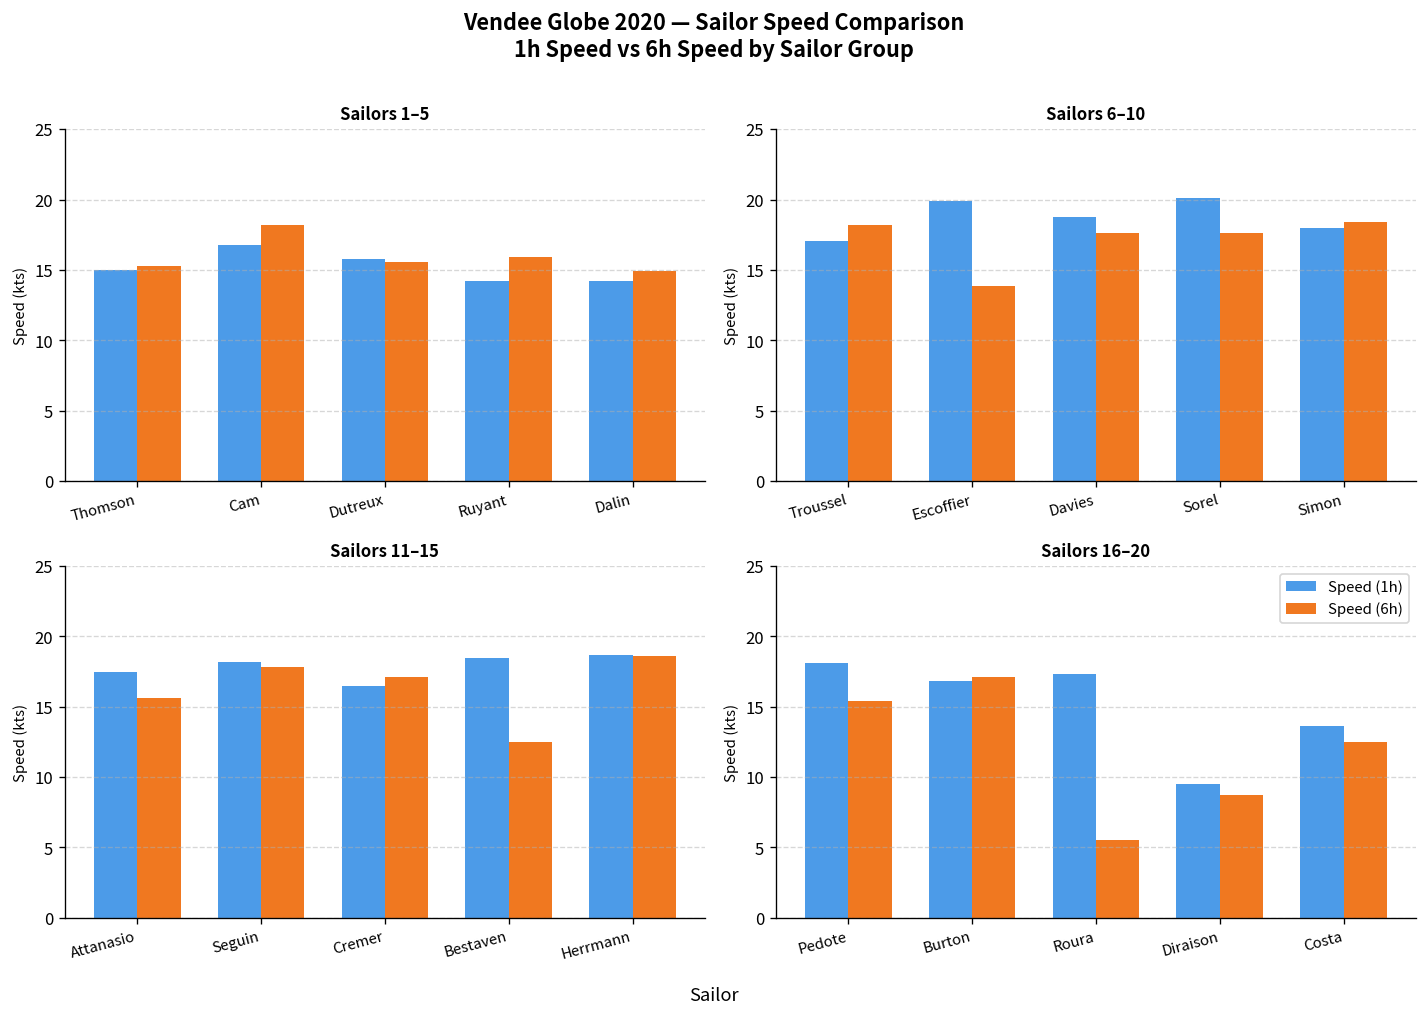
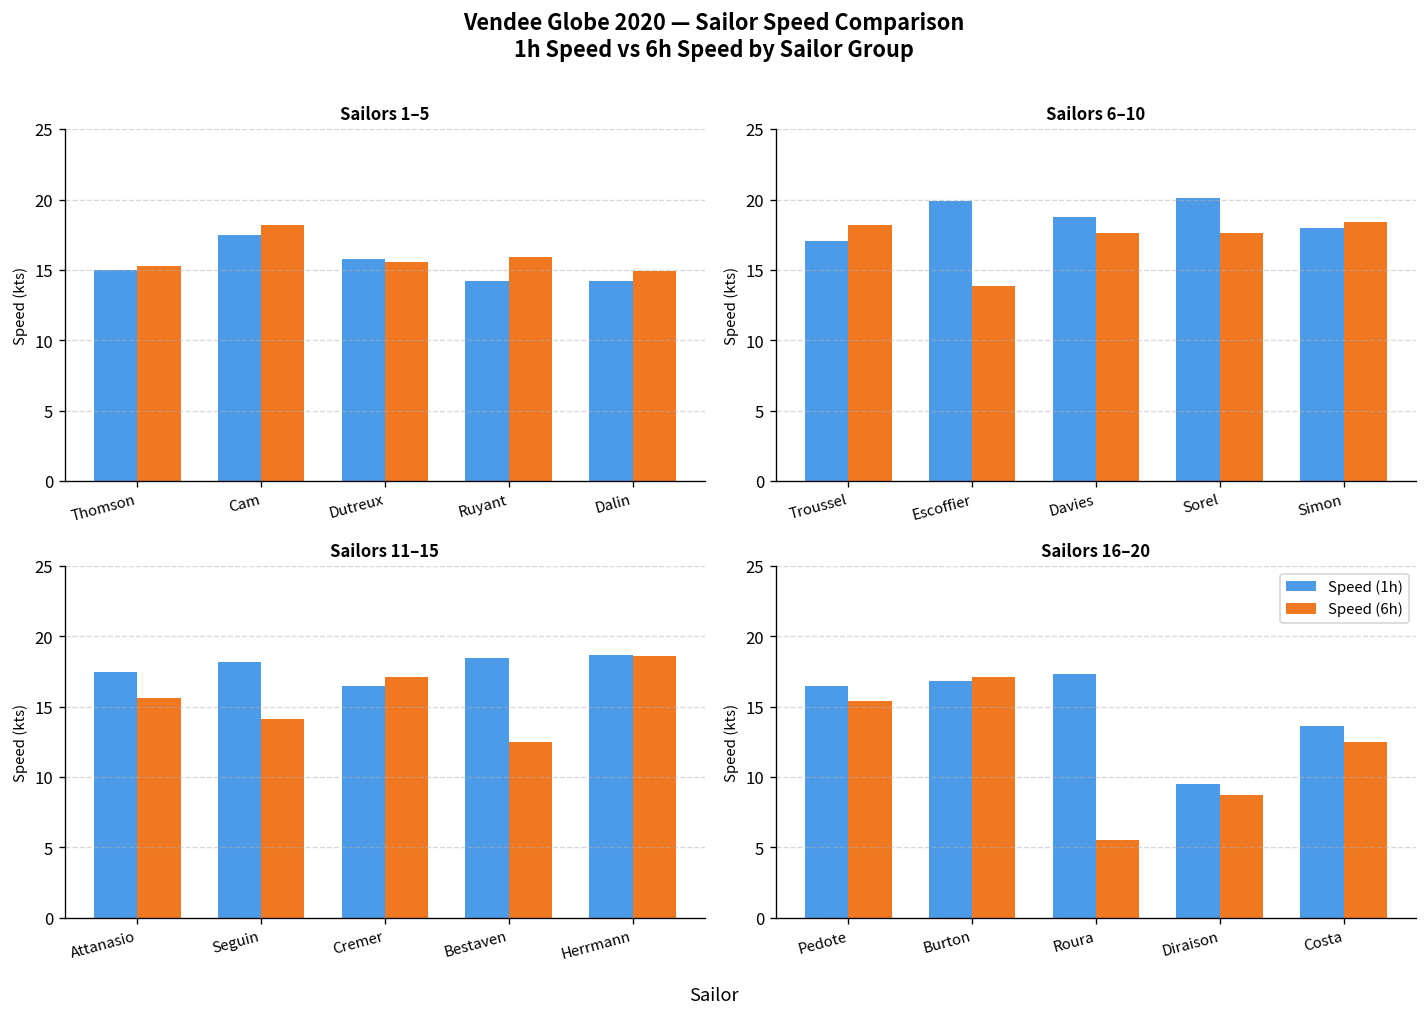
  {
    "Sailors 1–5": {
      "Speed (1h)": {
        "Thomson": 15.0,
-       "Cam": 16.8,
+       "Cam": 17.5,
        "Dutreux": 15.8,
        "Ruyant": 14.2,
        "Dalin": 14.2
      },
      "Speed (6h)": {
        "Thomson": 15.3,
        "Cam": 18.2,
        "Dutreux": 15.6,
        "Ruyant": 15.9,
        "Dalin": 14.9
      }
    },
    "Sailors 6–10": {
      "Speed (1h)": {
        "Troussel": 17.1,
        "Escoffier": 19.9,
        "Davies": 18.8,
        "Sorel": 20.1,
        "Simon": 18.0
      },
      "Speed (6h)": {
        "Troussel": 18.2,
        "Escoffier": 13.9,
        "Davies": 17.6,
        "Sorel": 17.6,
        "Simon": 18.4
      }
    },
    "Sailors 11–15": {
      "Speed (1h)": {
        "Attanasio": 17.5,
        "Seguin": 18.2,
        "Cremer": 16.5,
        "Bestaven": 18.5,
        "Herrmann": 18.7
      },
      "Speed (6h)": {
        "Attanasio": 15.6,
-       "Seguin": 17.8,
+       "Seguin": 14.1,
        "Cremer": 17.1,
        "Bestaven": 12.5,
        "Herrmann": 18.6
      }
    },
    "Sailors 16–20": {
      "Speed (1h)": {
-       "Pedote": 18.1,
+       "Pedote": 16.5,
        "Burton": 16.8,
        "Roura": 17.3,
        "Diraison": 9.5,
        "Costa": 13.6
      },
      "Speed (6h)": {
        "Pedote": 15.4,
        "Burton": 17.1,
        "Roura": 5.5,
        "Diraison": 8.7,
        "Costa": 12.5
      }
    }
  }
